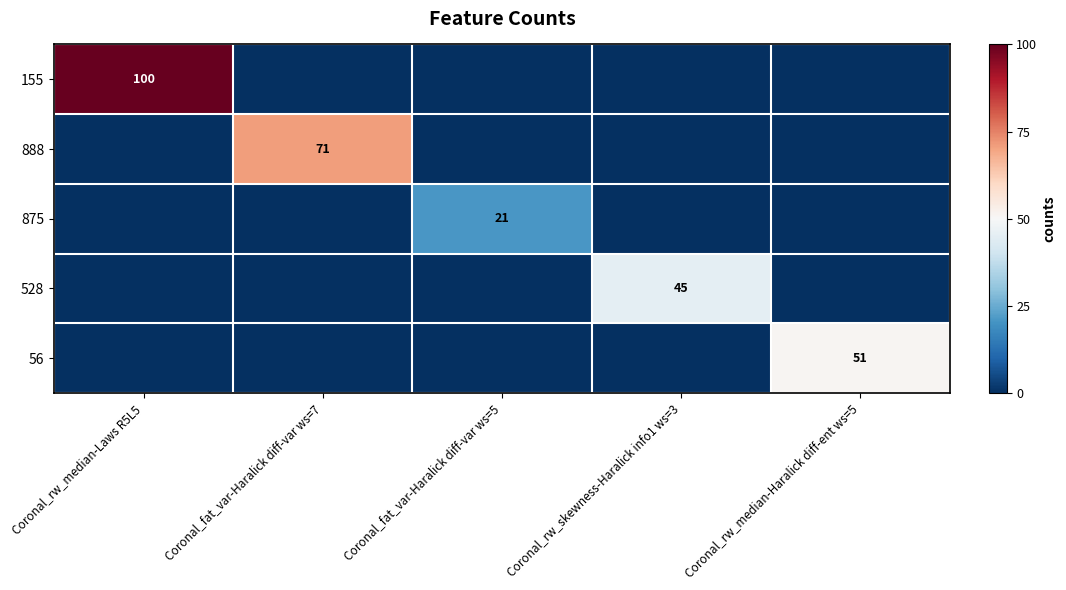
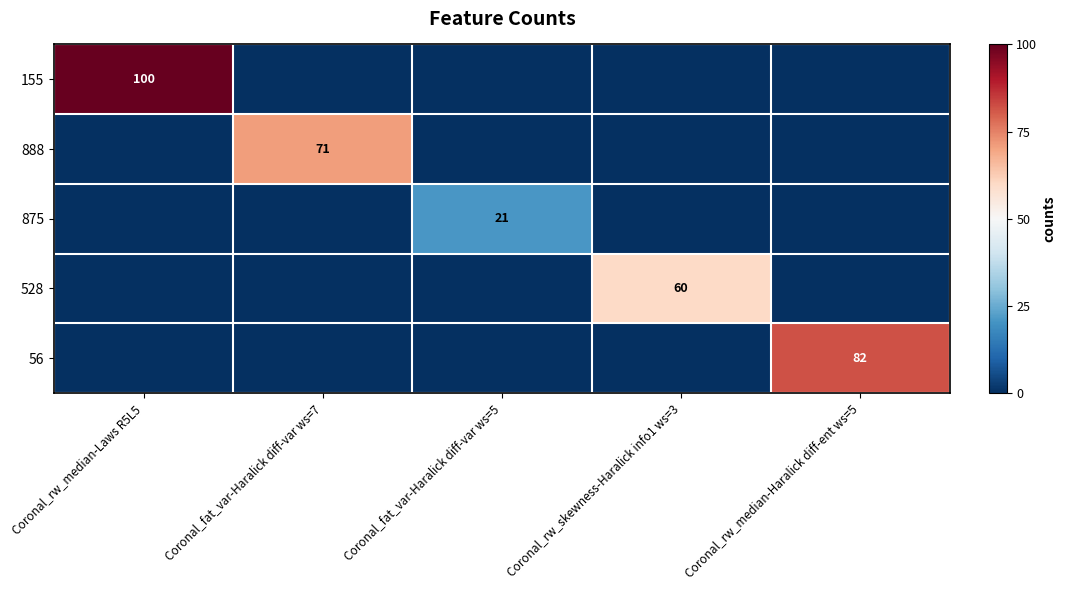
  {
    "155": {
      "Coronal_rw_median-Laws R5L5": 100
    },
    "888": {
      "Coronal_fat_var-Haralick diff-var ws=7": 71
    },
    "875": {
      "Coronal_fat_var-Haralick diff-var ws=5": 21
    },
    "528": {
-     "Coronal_rw_skewness-Haralick info1 ws=3": 45
+     "Coronal_rw_skewness-Haralick info1 ws=3": 60
    },
    "56": {
-     "Coronal_rw_median-Haralick diff-ent ws=5": 51
+     "Coronal_rw_median-Haralick diff-ent ws=5": 82
    }
  }
